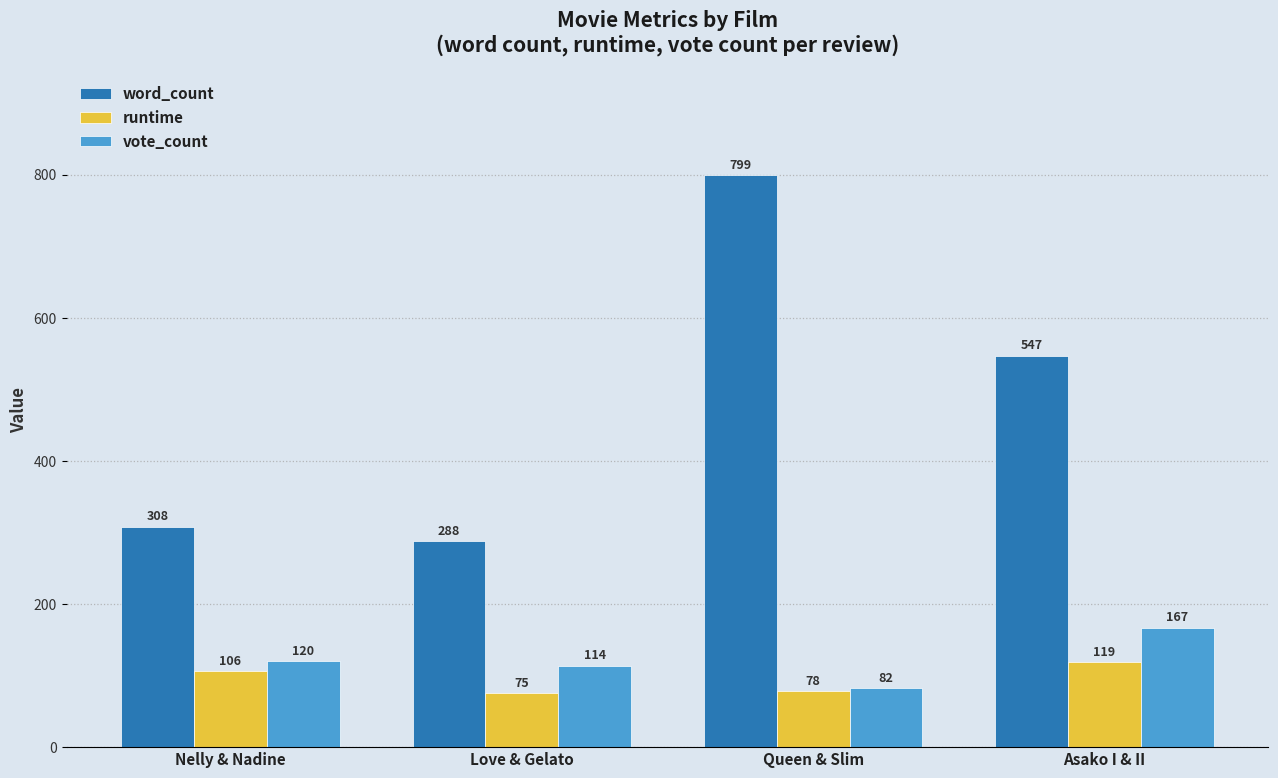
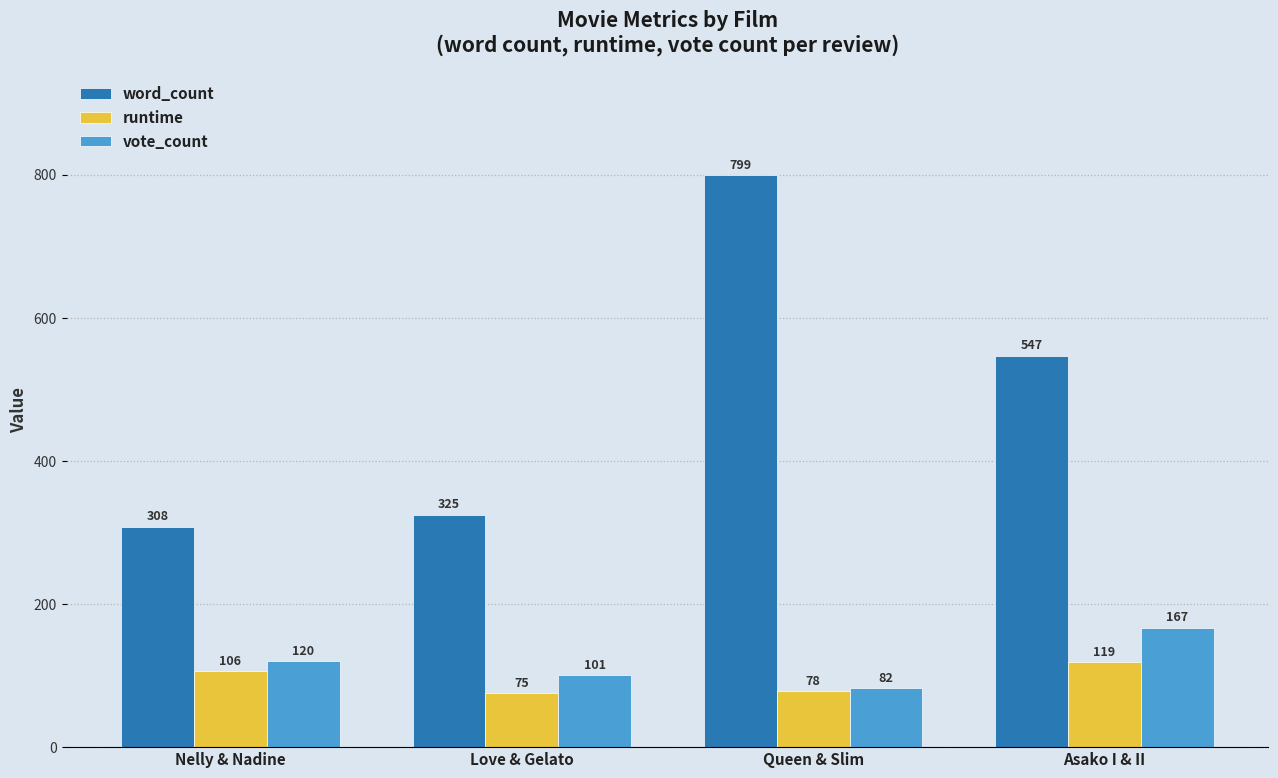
  {
    "word_count": {
      "Nelly & Nadine": 308,
-     "Love & Gelato": 288,
+     "Love & Gelato": 325,
      "Queen & Slim": 799,
      "Asako I & II": 547
    },
    "runtime": {
      "Nelly & Nadine": 106,
      "Love & Gelato": 75,
      "Queen & Slim": 78,
      "Asako I & II": 119
    },
    "vote_count": {
      "Nelly & Nadine": 120,
-     "Love & Gelato": 114,
+     "Love & Gelato": 101,
      "Queen & Slim": 82,
      "Asako I & II": 167
    }
  }
